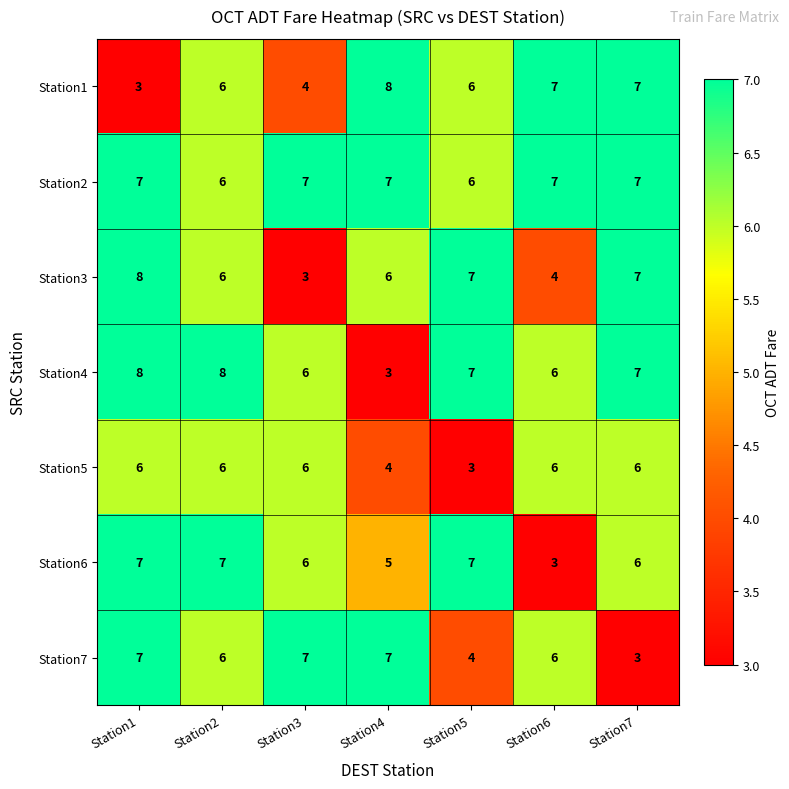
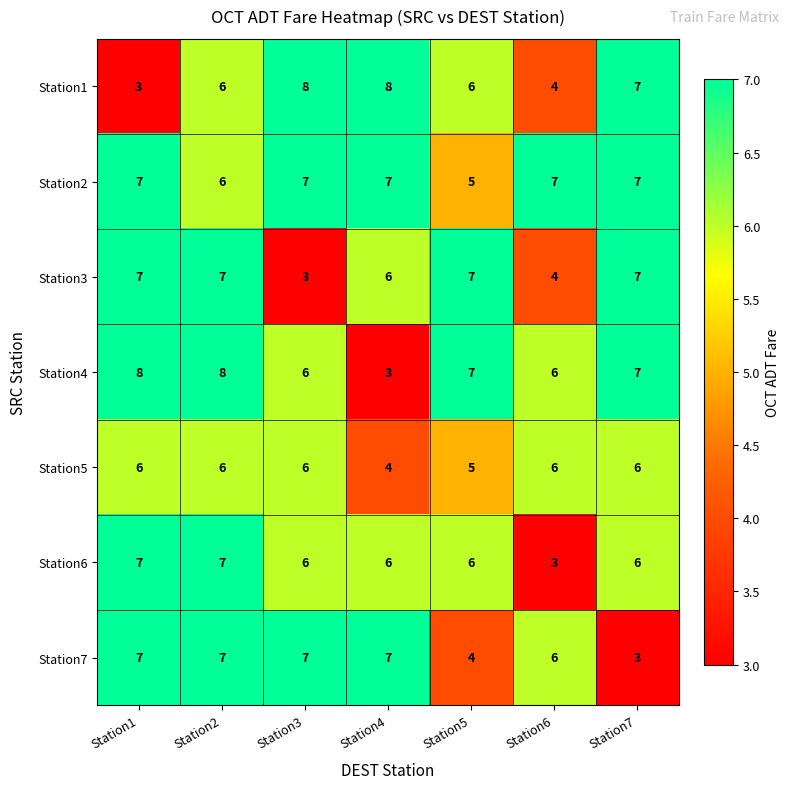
  {
    "Station1": {
      "Station1": 3,
      "Station2": 6,
-     "Station3": 4,
+     "Station3": 8,
      "Station4": 8,
      "Station5": 6,
-     "Station6": 7,
+     "Station6": 4,
      "Station7": 7
    },
    "Station2": {
      "Station1": 7,
      "Station2": 6,
      "Station3": 7,
      "Station4": 7,
-     "Station5": 6,
+     "Station5": 5,
      "Station6": 7,
      "Station7": 7
    },
    "Station3": {
-     "Station1": 8,
-     "Station2": 6,
+     "Station1": 7,
+     "Station2": 7,
      "Station3": 3,
      "Station4": 6,
      "Station5": 7,
      "Station6": 4,
      "Station7": 7
    },
    "Station4": {
      "Station1": 8,
      "Station2": 8,
      "Station3": 6,
      "Station4": 3,
      "Station5": 7,
      "Station6": 6,
      "Station7": 7
    },
    "Station5": {
      "Station1": 6,
      "Station2": 6,
      "Station3": 6,
      "Station4": 4,
-     "Station5": 3,
+     "Station5": 5,
      "Station6": 6,
      "Station7": 6
    },
    "Station6": {
      "Station1": 7,
      "Station2": 7,
      "Station3": 6,
-     "Station4": 5,
-     "Station5": 7,
+     "Station4": 6,
+     "Station5": 6,
      "Station6": 3,
      "Station7": 6
    },
    "Station7": {
      "Station1": 7,
-     "Station2": 6,
+     "Station2": 7,
      "Station3": 7,
      "Station4": 7,
      "Station5": 4,
      "Station6": 6,
      "Station7": 3
    }
  }
